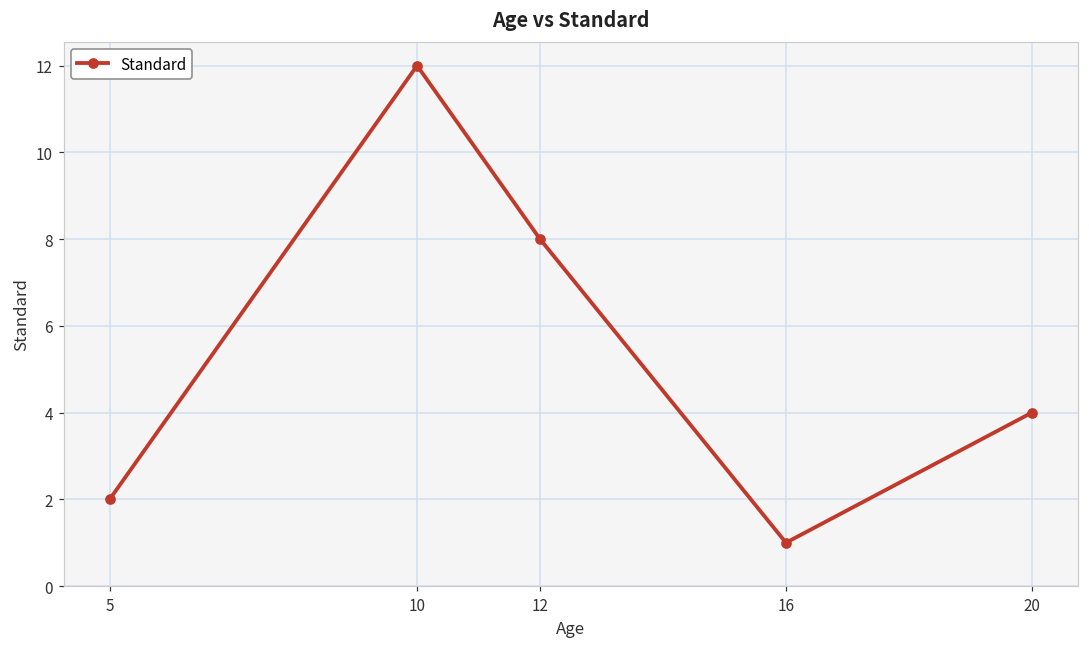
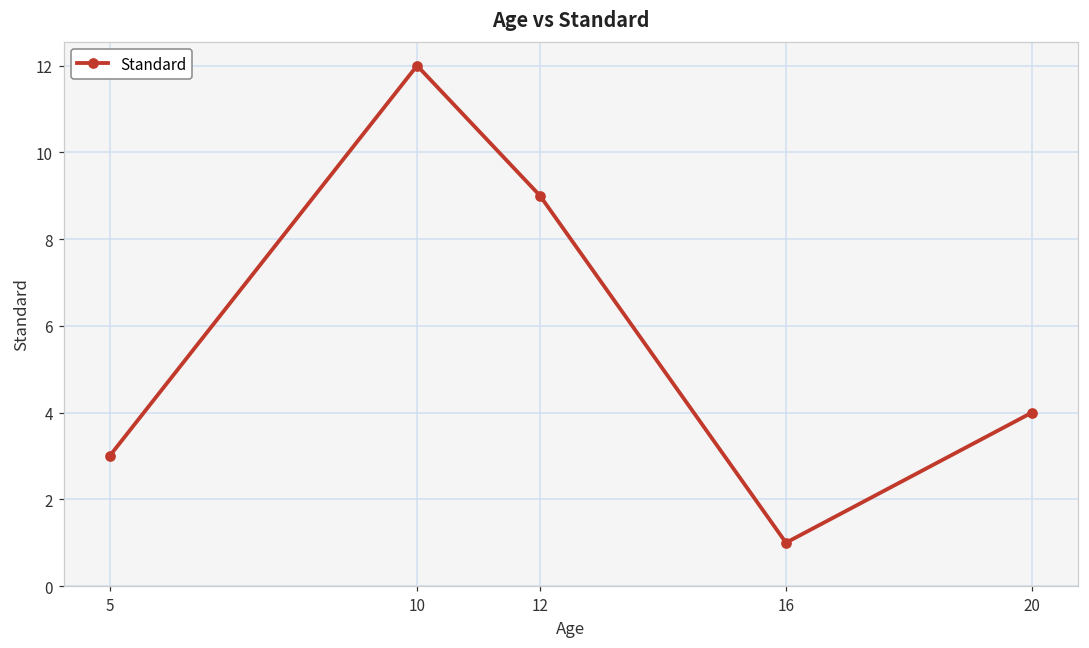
  {
-   "5": 2,
+   "5": 3,
    "10": 12,
-   "12": 8,
+   "12": 9,
    "16": 1,
    "20": 4
  }
